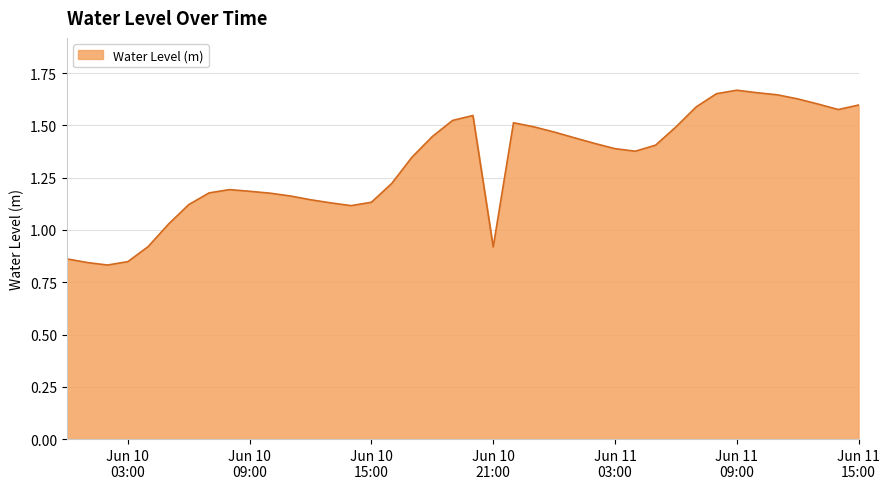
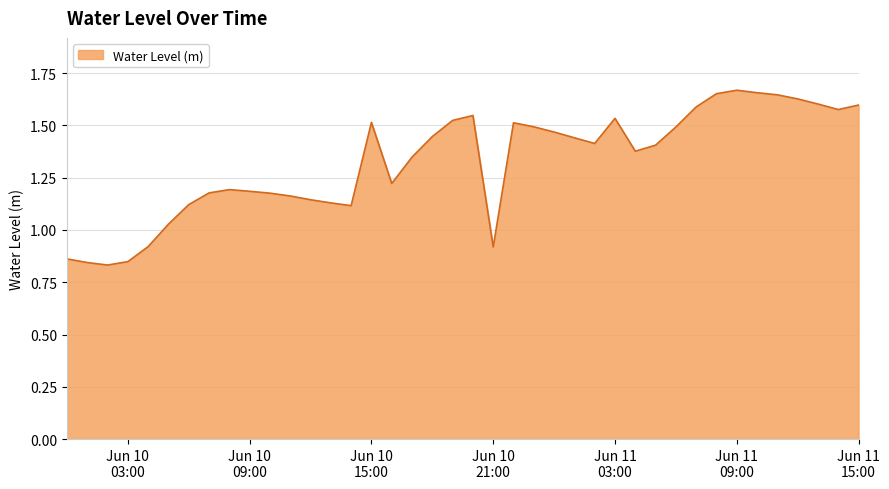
  {
    "Jun 10 03:00": 0.85,
    "Jun 10 09:00": 1.19,
-   "Jun 10 15:00": 1.13,
+   "Jun 10 15:00": 1.51,
    "Jun 10 21:00": 0.92,
-   "Jun 11 03:00": 1.39,
+   "Jun 11 03:00": 1.53,
    "Jun 11 09:00": 1.67,
    "Jun 11 15:00": 1.60
  }
